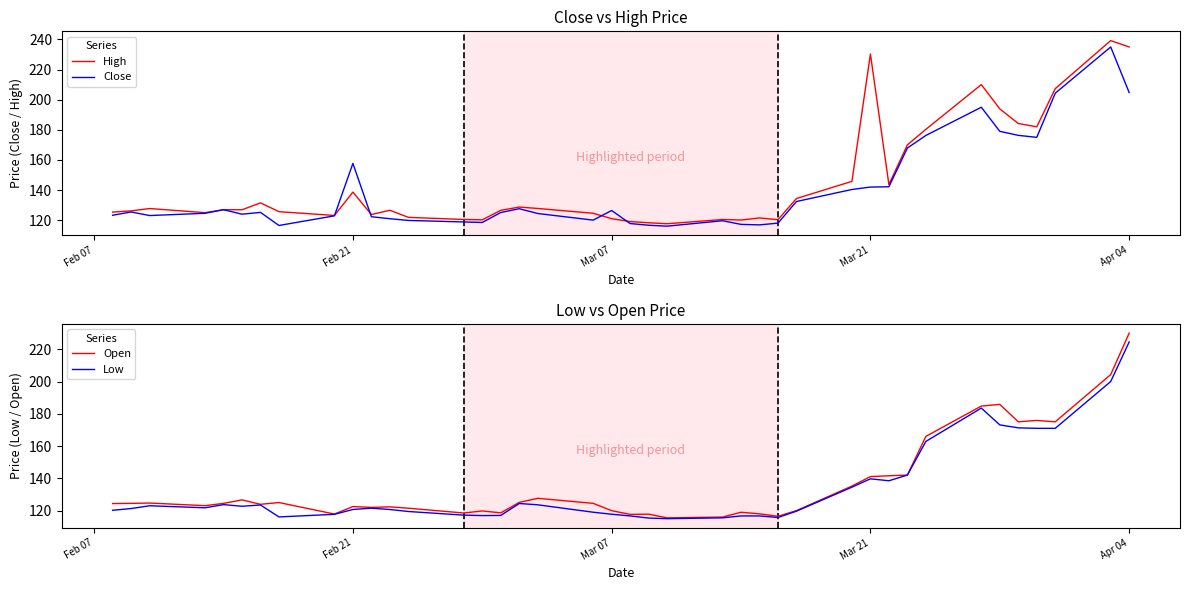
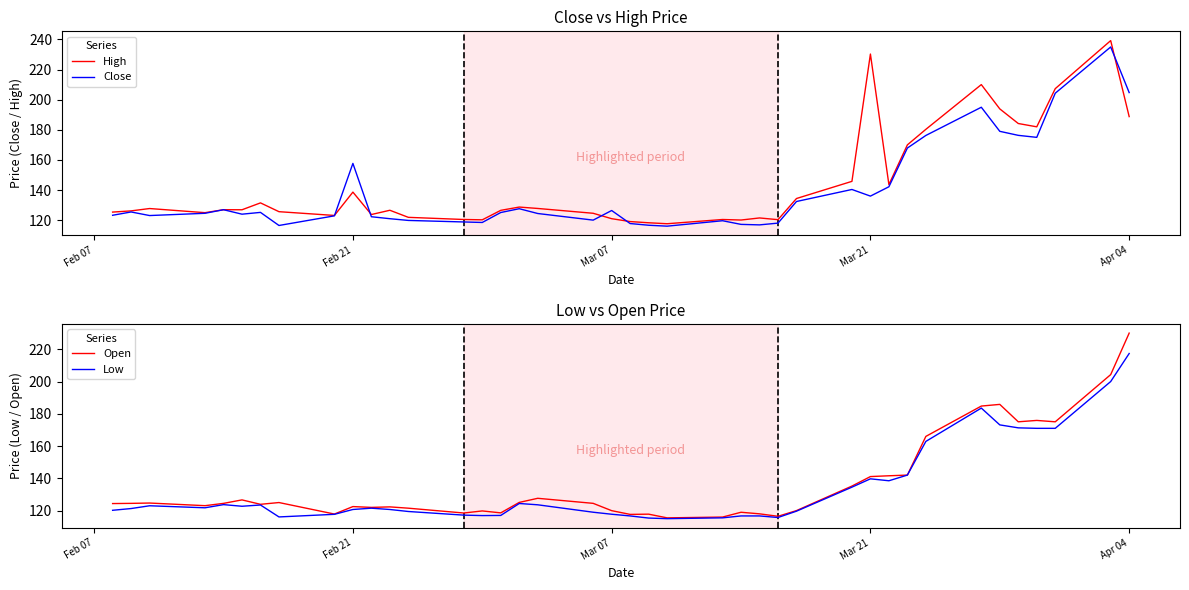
  {
    "Close vs High Price": {
      "High": {
        "Feb 21": 139,
        "Mar 07": 121,
        "Mar 21": 230,
-       "Apr 04": 235
+       "Apr 04": 189
      },
      "Close": {
        "Feb 21": 158,
        "Mar 07": 126,
-       "Mar 21": 142,
+       "Mar 21": 136,
        "Apr 04": 205
      }
    },
    "Low vs Open Price": {
      "Open": {
        "Feb 21": 123,
        "Mar 07": 120,
        "Apr 04": 230
      },
      "Low": {
        "Feb 21": 121,
        "Mar 07": 118,
-       "Apr 04": 225
+       "Apr 04": 217
      }
    }
  }
